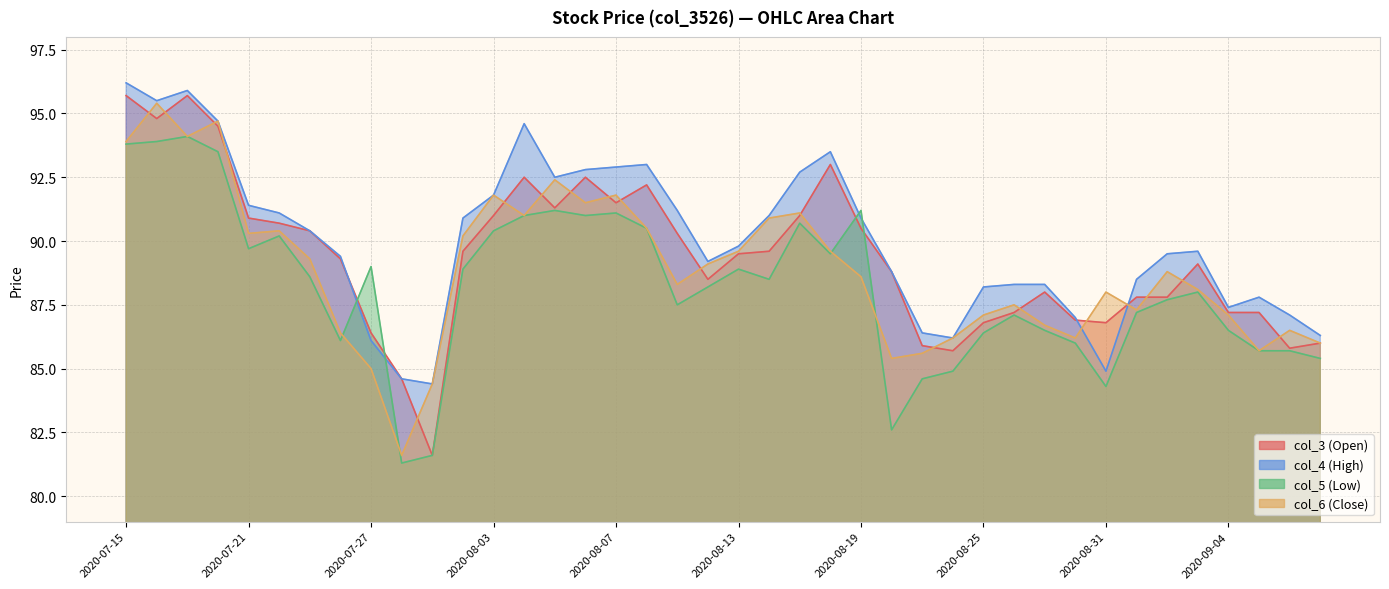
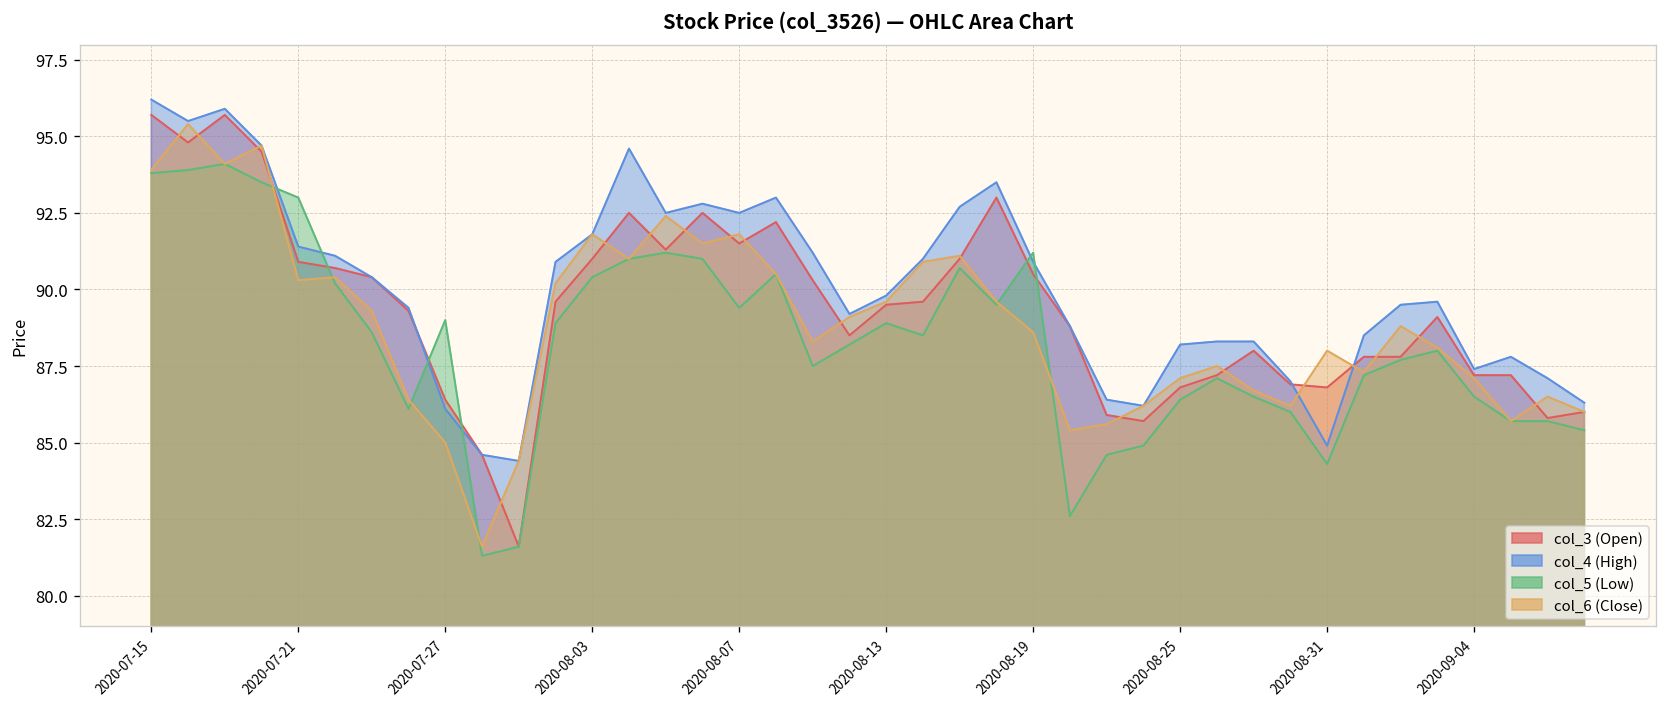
  {
    "col_4 (High)": {
      "2020-07-15": 96.2,
      "2020-07-21": 91.4,
      "2020-07-27": 86.1,
-     "2020-08-07": 92.9,
+     "2020-08-07": 92.5,
      "2020-08-13": 89.8,
      "2020-08-19": 90.9,
      "2020-08-25": 88.2,
      "2020-08-31": 84.9,
      "2020-09-04": 87.4
    },
    "col_5 (Low)": {
      "2020-07-15": 93.8,
-     "2020-07-21": 89.7,
+     "2020-07-21": 93.0,
      "2020-07-27": 89.0,
      "2020-08-03": 90.4,
-     "2020-08-07": 91.1,
+     "2020-08-07": 89.4,
      "2020-08-13": 88.9,
      "2020-08-19": 91.2,
      "2020-08-25": 86.4,
      "2020-08-31": 84.3,
      "2020-09-04": 86.5
    }
  }
